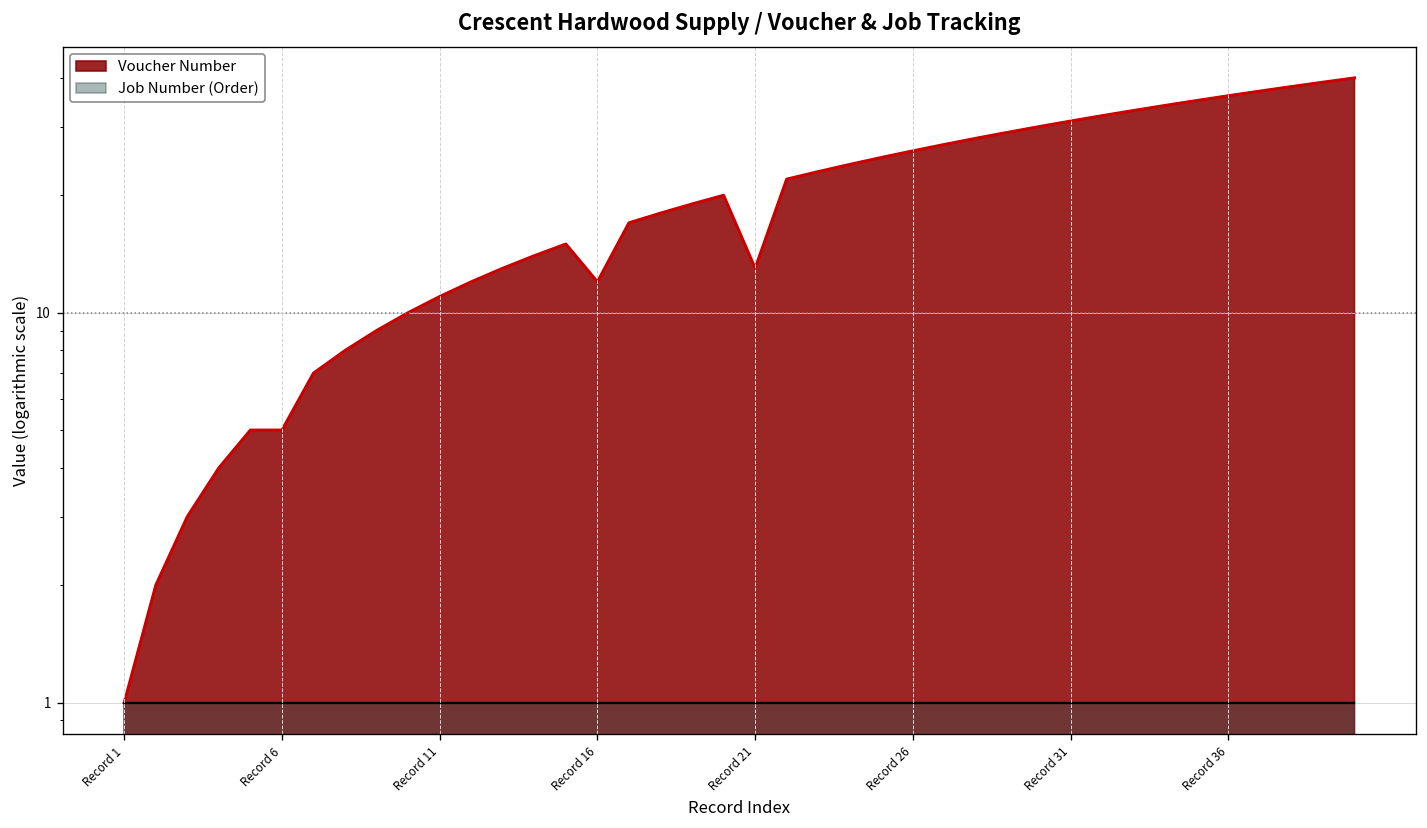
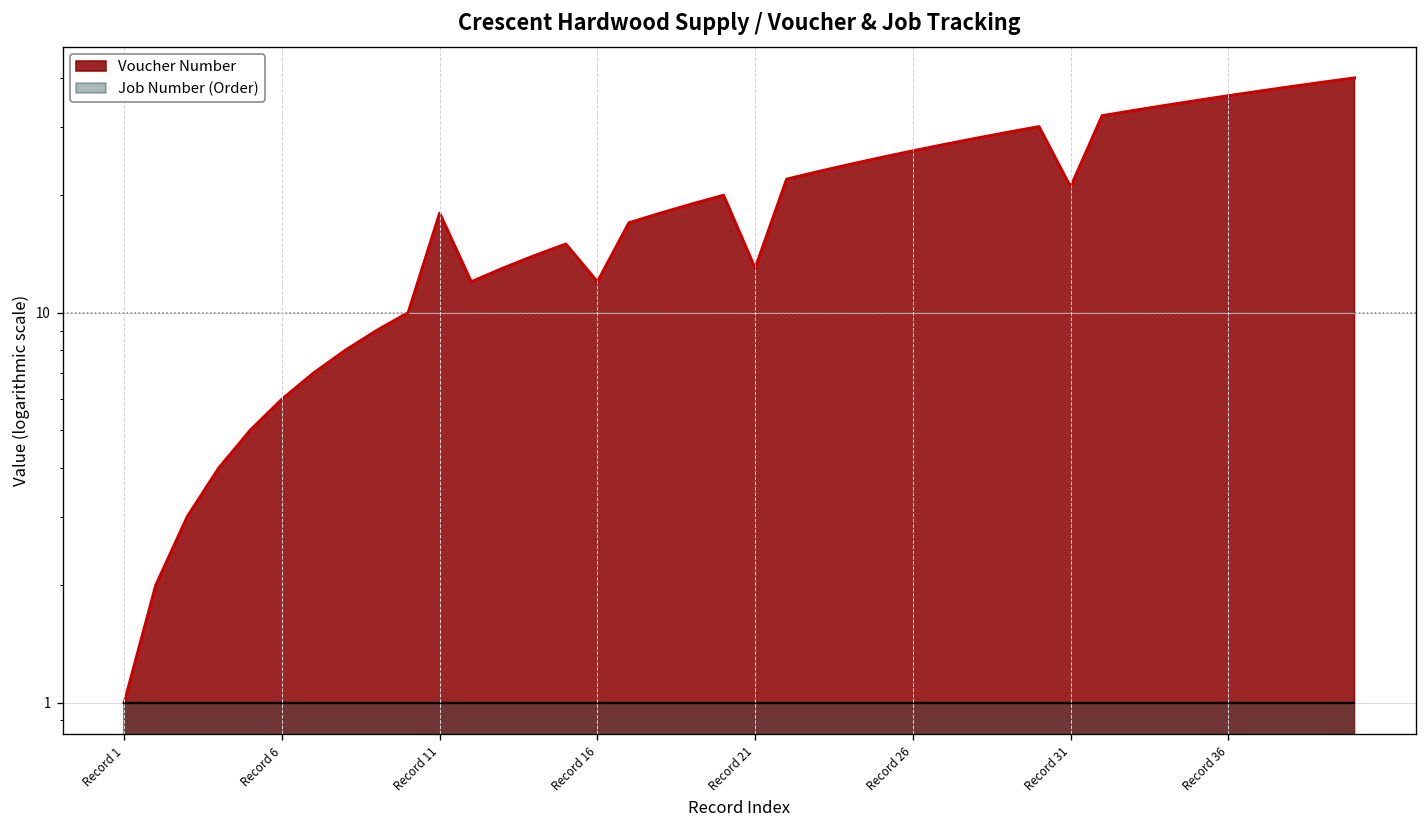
  {
    "Voucher Number": {
-     "Record 6": 5.0,
-     "Record 11": 11.0,
+     "Record 6": 6.0,
+     "Record 11": 18,
      "Record 16": 12.0,
      "Record 21": 13.0,
      "Record 26": 26,
-     "Record 31": 31,
+     "Record 31": 21,
      "Record 36": 36
    },
    "Job Number (Order)": {
      "Record 6": 1.0,
      "Record 11": 1.0,
      "Record 16": 1.0,
      "Record 21": 1.0,
      "Record 26": 1.0,
      "Record 31": 1.0,
      "Record 36": 1.0
    }
  }
